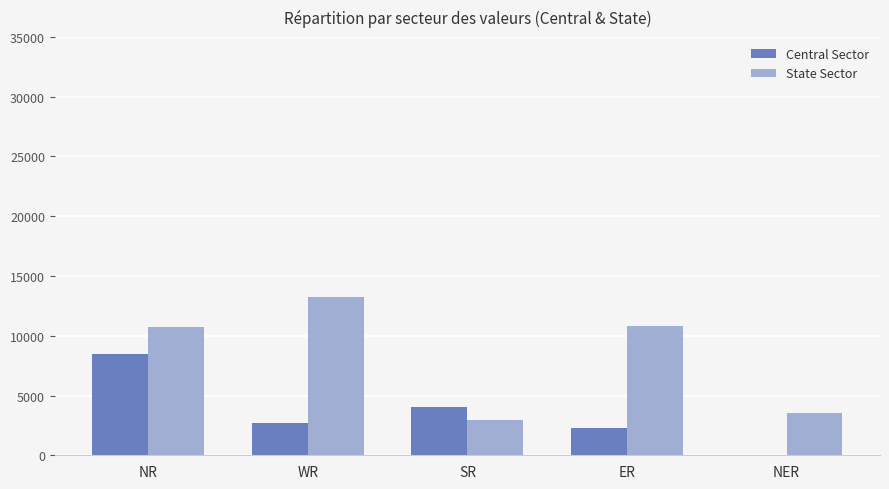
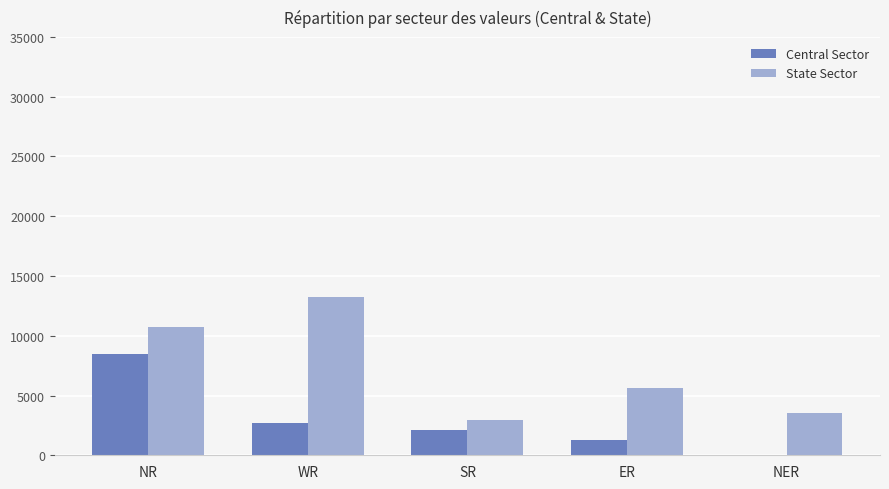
  {
    "Central Sector": {
      "NR": 8500,
      "WR": 2700,
-     "SR": 4000,
-     "ER": 2300
+     "SR": 2100,
+     "ER": 1300
    },
    "State Sector": {
      "NR": 10700,
      "WR": 13200,
      "SR": 2900,
-     "ER": 10900,
+     "ER": 5600,
      "NER": 3600
    }
  }
